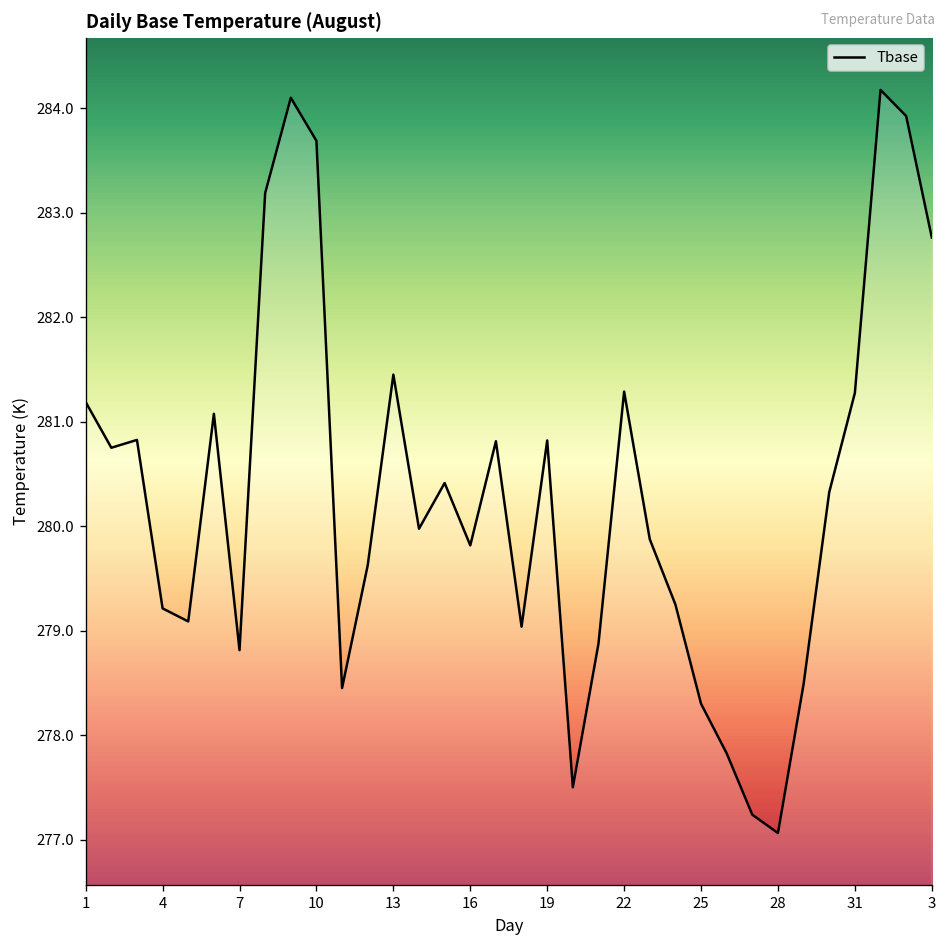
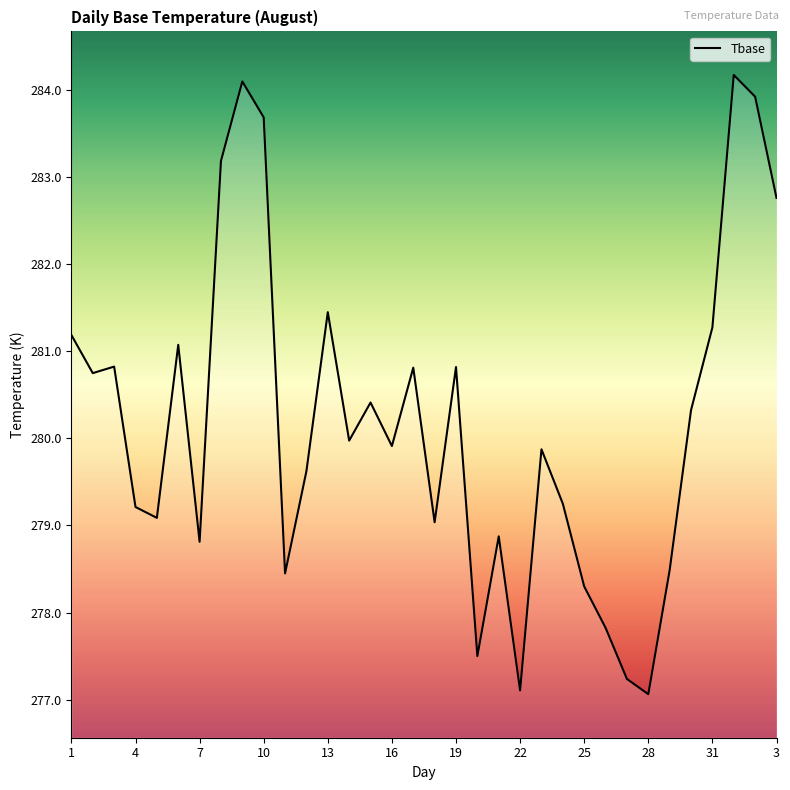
  {
    "4": 279.2,
    "7": 278.8,
    "10": 283.7,
    "13": 281.5,
-   "16": 279.8,
+   "16": 279.9,
    "19": 280.8,
-   "22": 281.3,
+   "22": 277.1,
    "25": 278.3,
    "28": 277.1,
    "31": 281.3
  }
